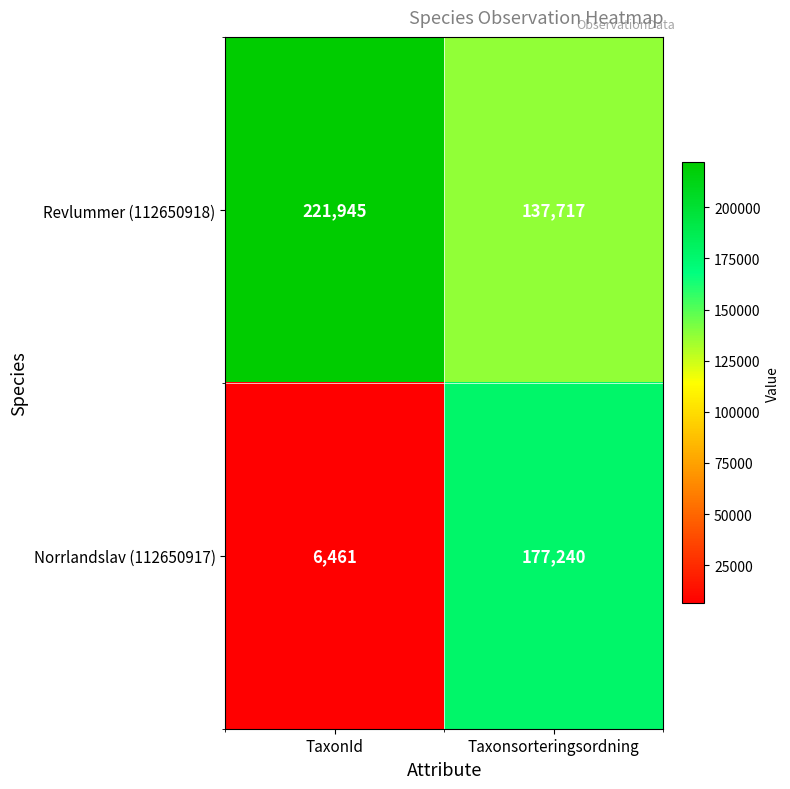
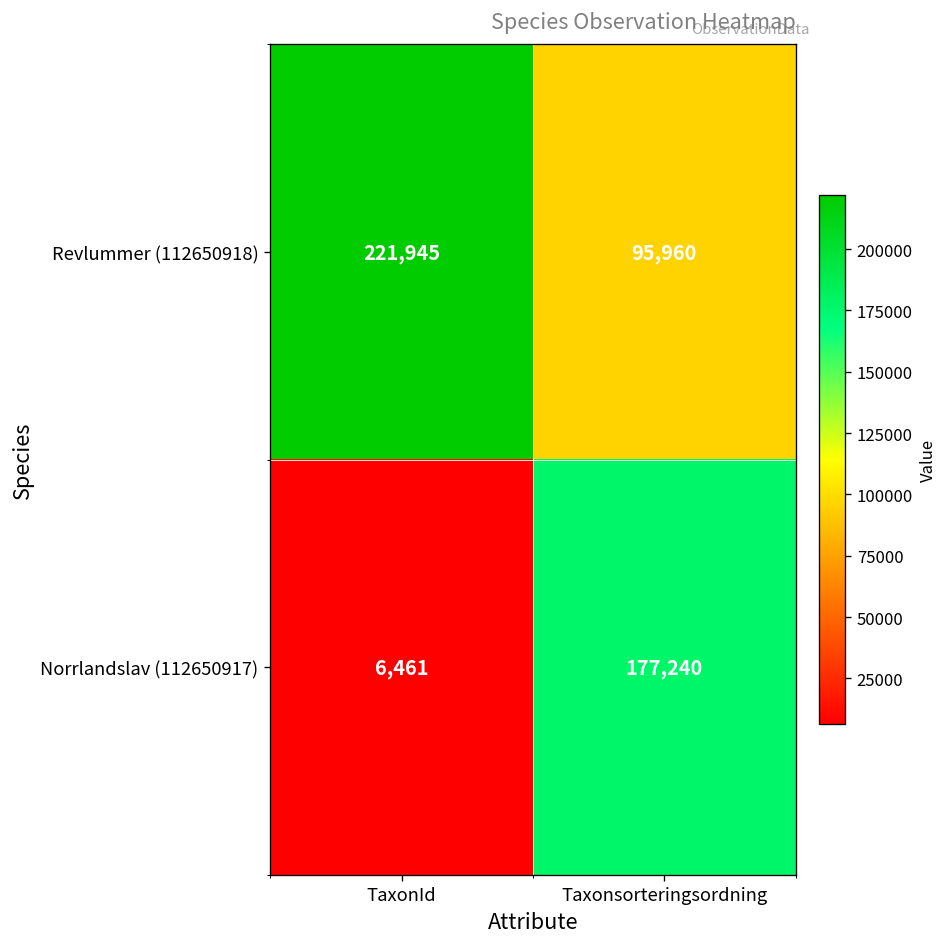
  {
    "Revlummer (112650918)": {
      "TaxonId": "221,945",
-     "Taxonsorteringsordning": "137,717"
+     "Taxonsorteringsordning": "95,960"
    },
    "Norrlandslav (112650917)": {
      "TaxonId": "6,461",
      "Taxonsorteringsordning": "177,240"
    }
  }
